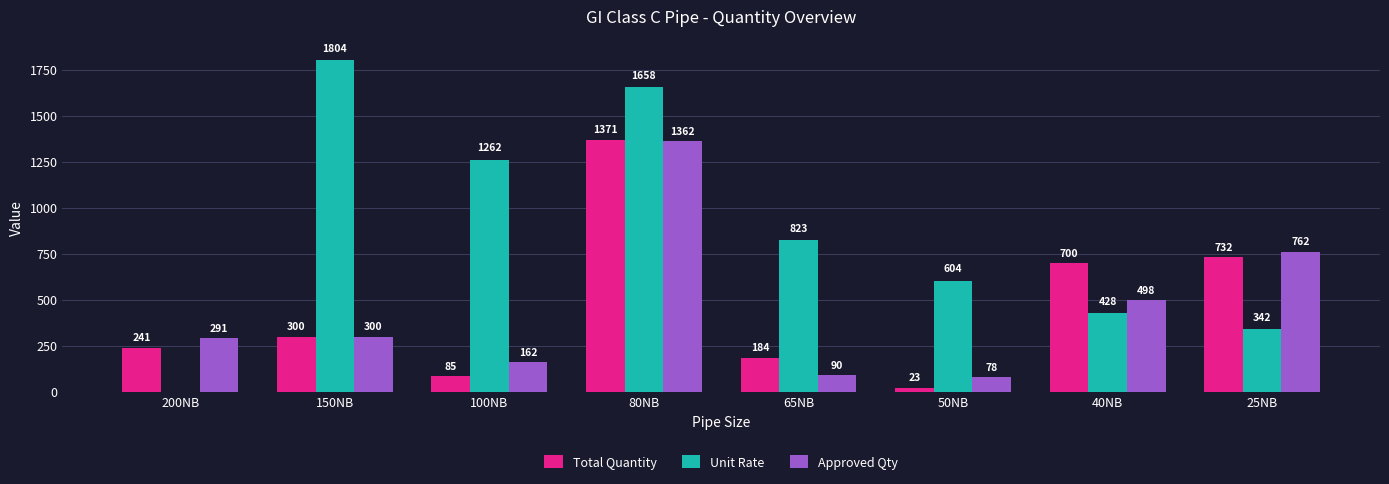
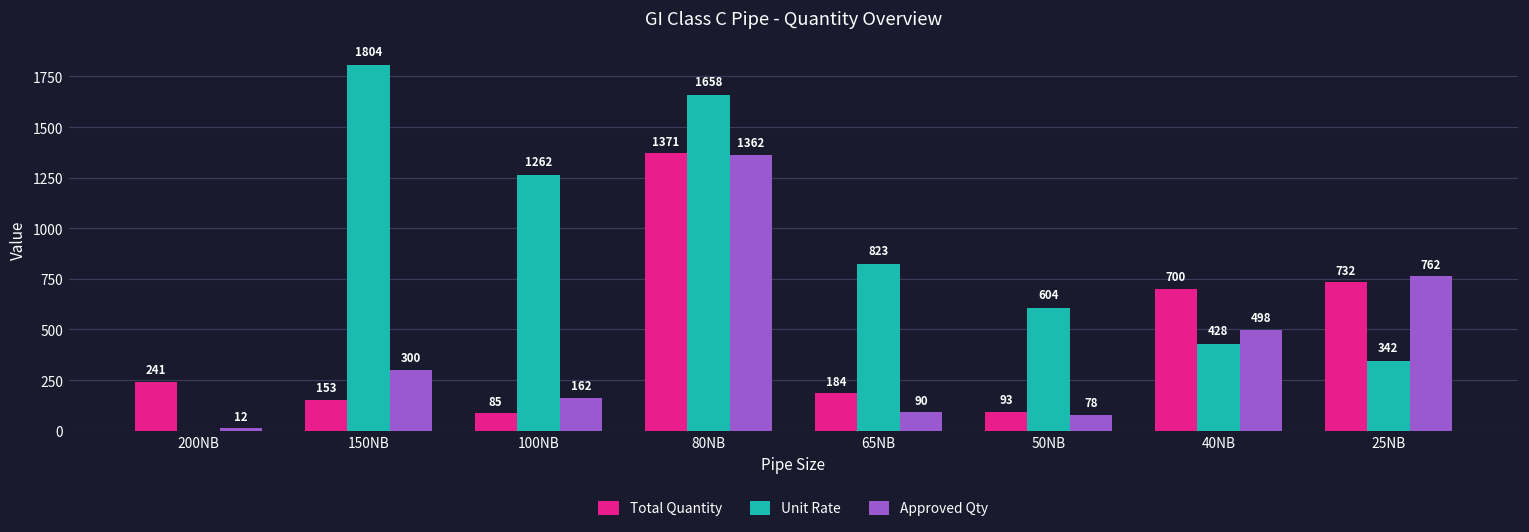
  {
    "Total Quantity": {
      "200NB": 241,
-     "150NB": 300,
+     "150NB": 153,
      "100NB": 85,
      "80NB": 1371,
      "65NB": 184,
-     "50NB": 23,
+     "50NB": 93,
      "40NB": 700,
      "25NB": 732
    },
    "Unit Rate": {
      "150NB": 1804,
      "100NB": 1262,
      "80NB": 1658,
      "65NB": 823
    },
    "Approved Qty": {
-     "200NB": 291,
+     "200NB": 12,
      "150NB": 300,
      "100NB": 162,
      "80NB": 1362,
      "65NB": 90,
      "50NB": 78,
      "40NB": 498,
      "25NB": 762
    }
  }
